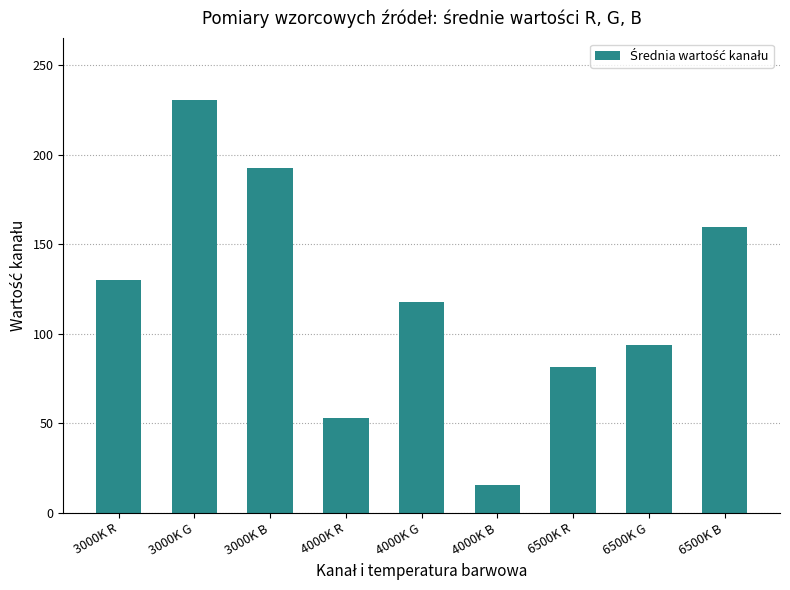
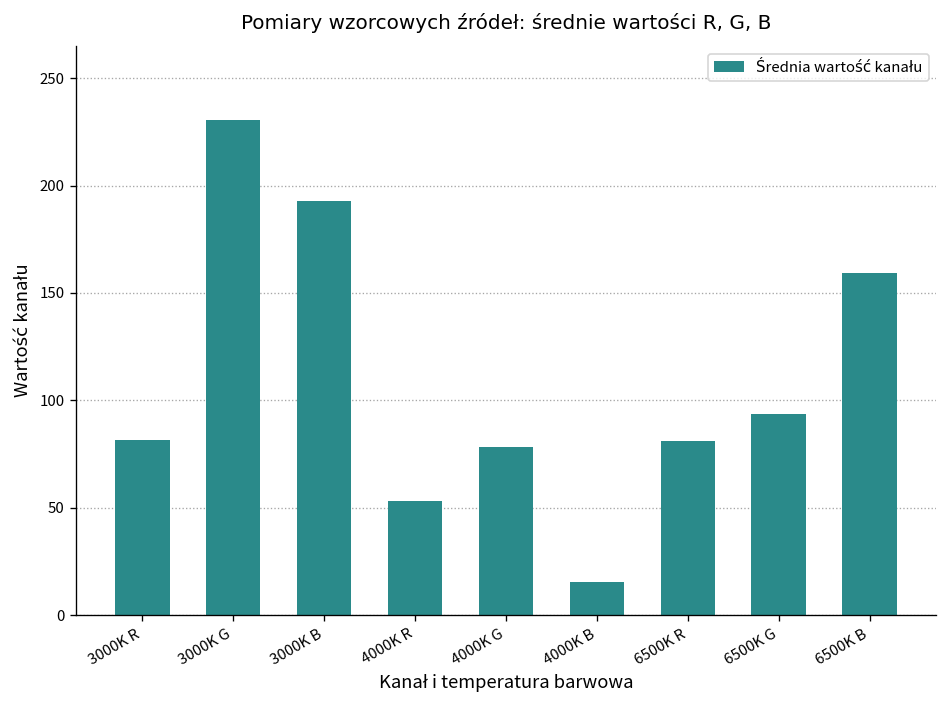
  {
-   "3000K R": 130,
+   "3000K R": 81,
    "3000K G": 230,
    "3000K B": 193,
    "4000K R": 53,
-   "4000K G": 118,
+   "4000K G": 78,
    "4000K B": 16,
    "6500K R": 81,
    "6500K G": 94,
    "6500K B": 159
  }
